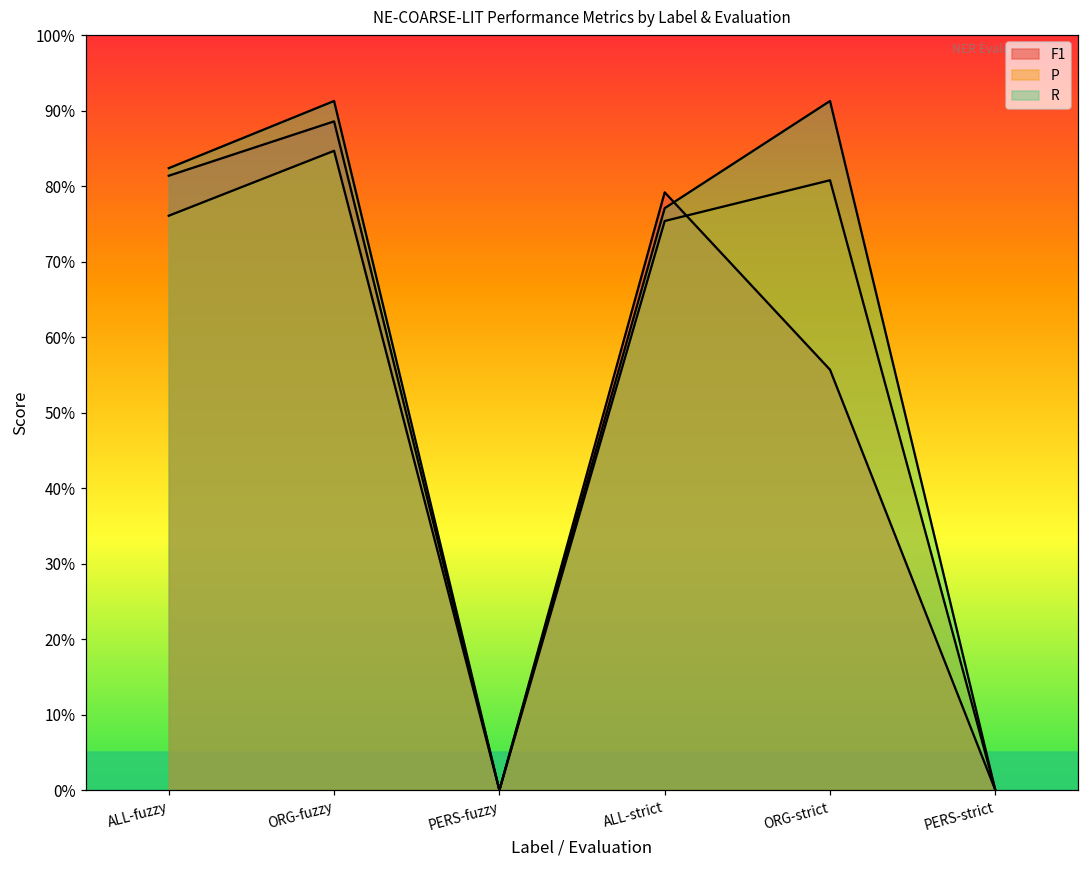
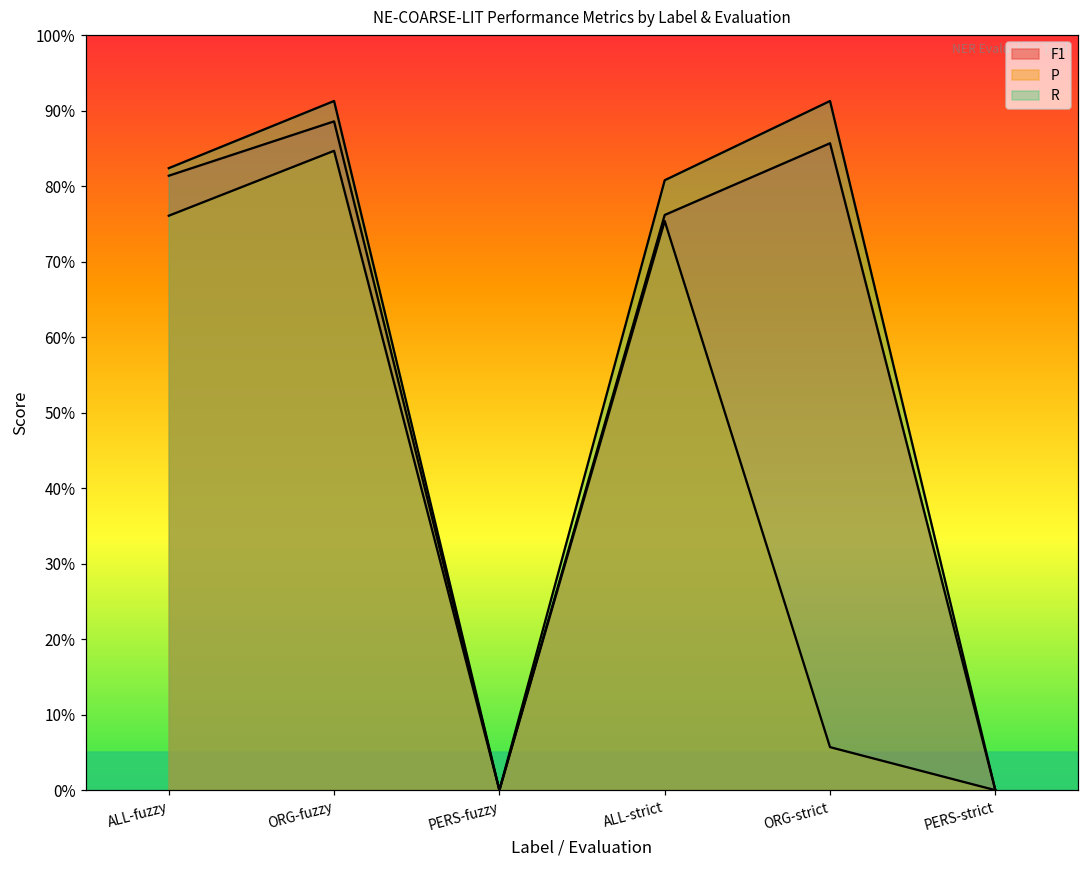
  {
    "F1": {
      "ALL-fuzzy": "81%",
      "ORG-fuzzy": "89%",
-     "ALL-strict": "79%",
-     "ORG-strict": "56%"
+     "ALL-strict": "76%",
+     "ORG-strict": "86%"
    },
    "P": {
      "ALL-fuzzy": "76%",
      "ORG-fuzzy": "85%",
      "ALL-strict": "75%",
-     "ORG-strict": "81%"
+     "ORG-strict": "6%"
    },
    "R": {
      "ALL-fuzzy": "82%",
      "ORG-fuzzy": "91%",
-     "ALL-strict": "77%",
+     "ALL-strict": "81%",
      "ORG-strict": "91%"
    }
  }
